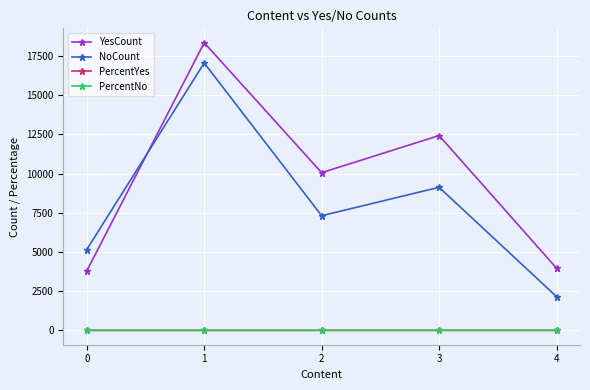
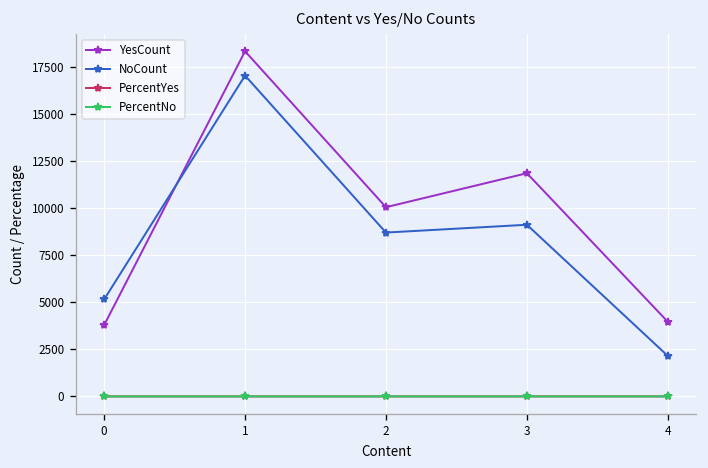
  {
    "YesCount": {
      "0": 3800,
      "1": 18400,
      "2": 10100,
-     "3": 12400,
+     "3": 11900,
      "4": 4000
    },
    "NoCount": {
      "0": 5200,
      "1": 17100,
-     "2": 7300,
+     "2": 8700,
      "3": 9100,
      "4": 2200
    },
    "PercentNo": {
      "0": 0,
      "1": 0,
      "2": 0,
      "3": 0,
      "4": 0
    }
  }
